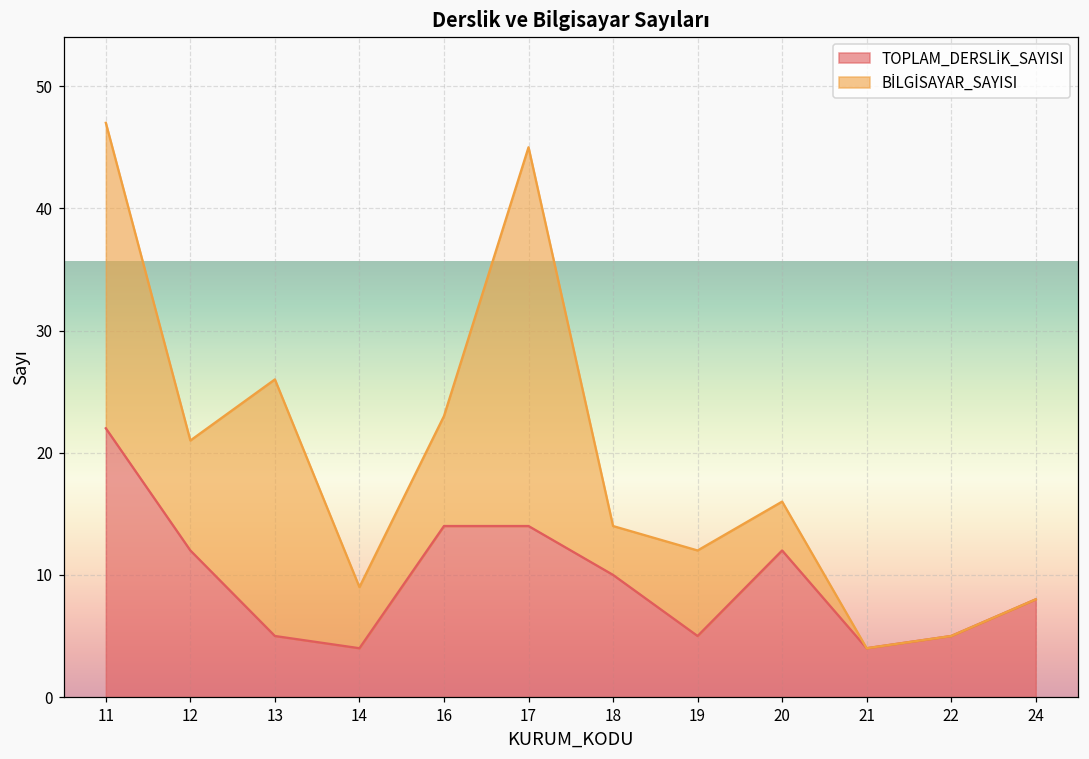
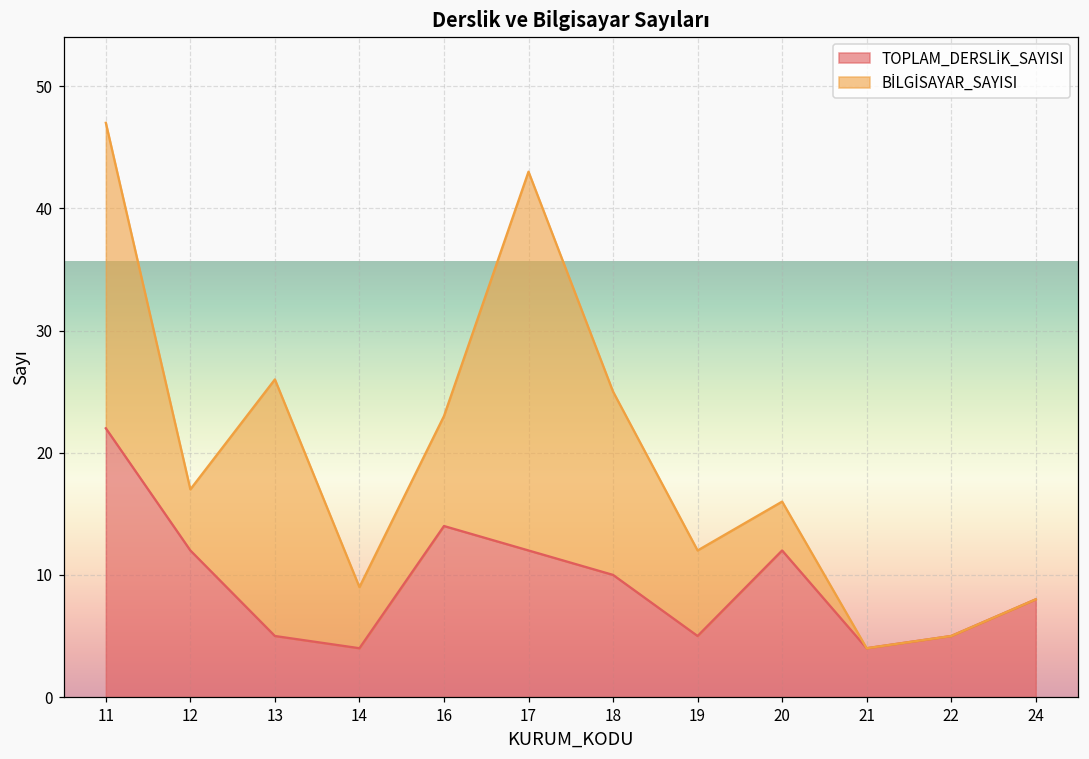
  {
    "TOPLAM_DERSLİK_SAYISI": {
      "11": 22,
      "12": 12,
      "13": 5,
      "14": 4,
      "16": 14,
-     "17": 14,
+     "17": 12,
      "18": 10,
      "19": 5,
      "20": 12
    },
    "BİLGİSAYAR_SAYISI": {
      "11": 25,
-     "12": 9,
+     "12": 5,
      "13": 21,
      "14": 5,
      "16": 9,
      "17": 31,
-     "18": 4,
+     "18": 15,
      "19": 7,
      "20": 4
    }
  }
